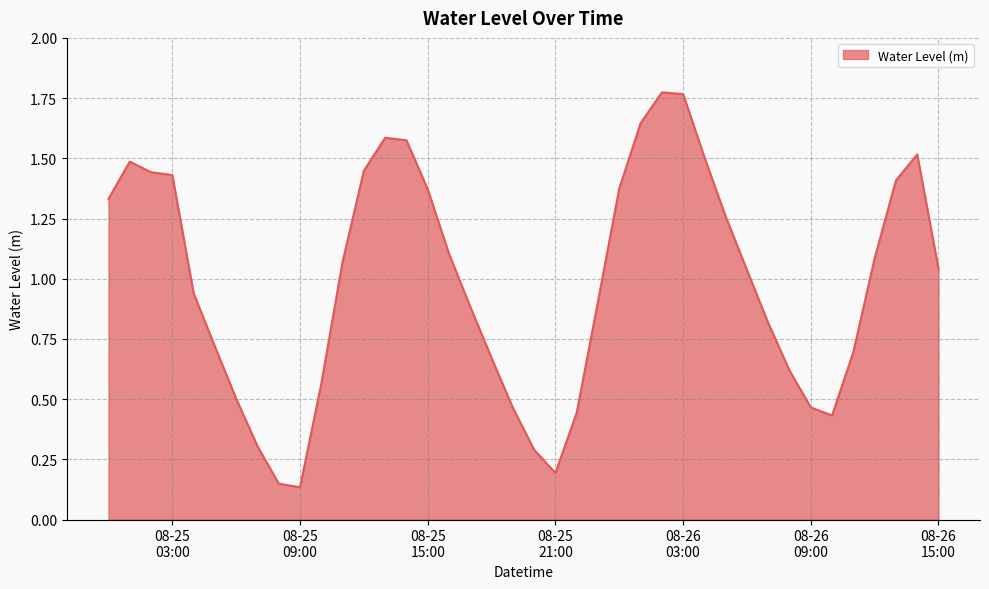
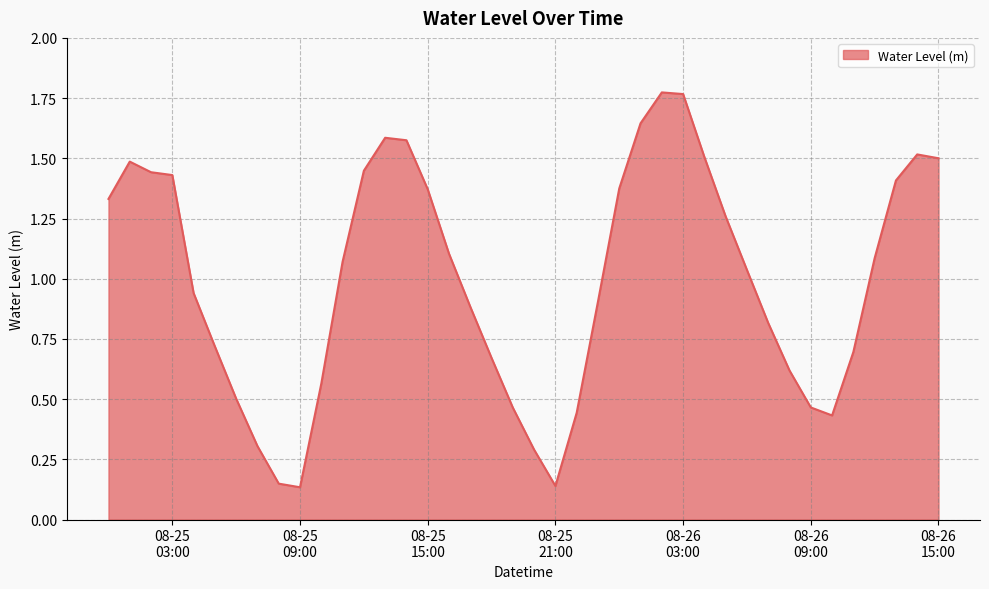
  {
    "08-25 03:00": 1.43,
    "08-25 09:00": 0.13,
    "08-25 15:00": 1.37,
-   "08-25 21:00": 0.19,
+   "08-25 21:00": 0.14,
    "08-26 03:00": 1.77,
    "08-26 09:00": 0.47,
-   "08-26 15:00": 1.04
+   "08-26 15:00": 1.50
  }
